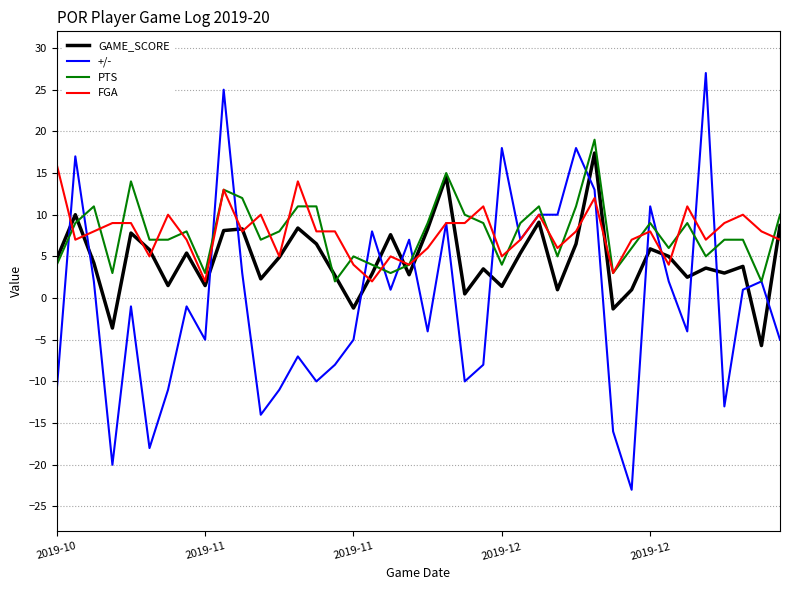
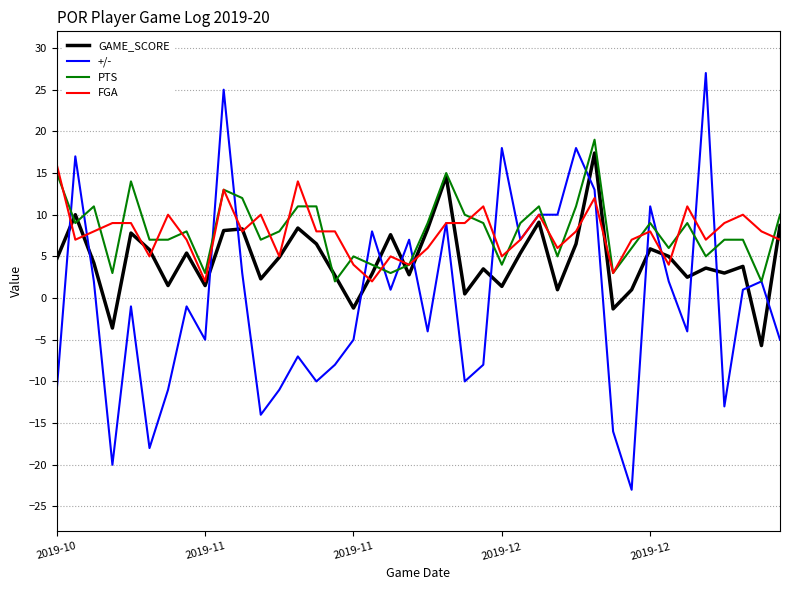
  {
    "GAME_SCORE": {
      "2019-10": 5
    },
    "+/-": {
      "2019-10": -11
    },
    "PTS": {
-     "2019-10": 4
+     "2019-10": 15
    },
    "FGA": {
      "2019-10": 16
    }
  }
